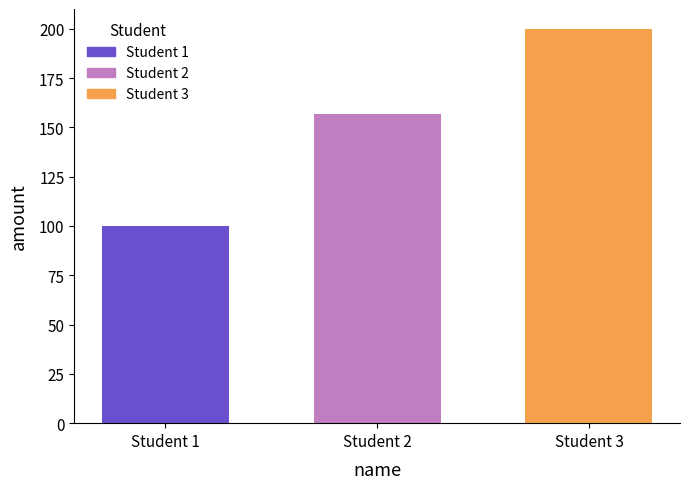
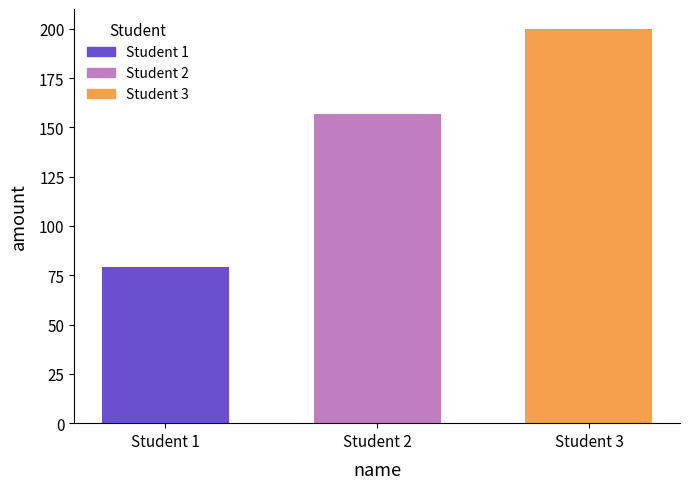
  {
-   "Student 1": 100,
+   "Student 1": 79,
    "Student 2": 157,
    "Student 3": 200
  }
